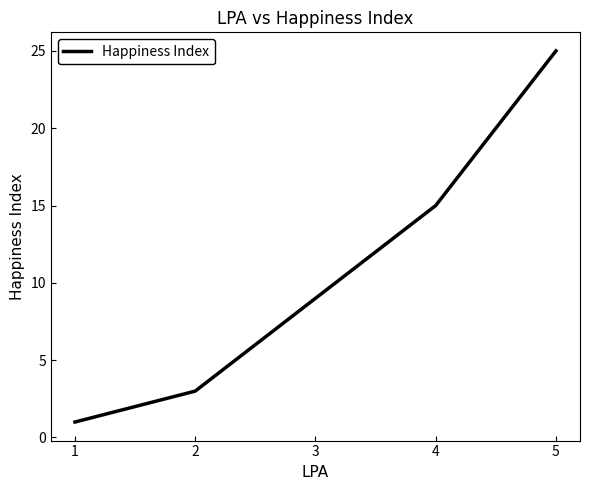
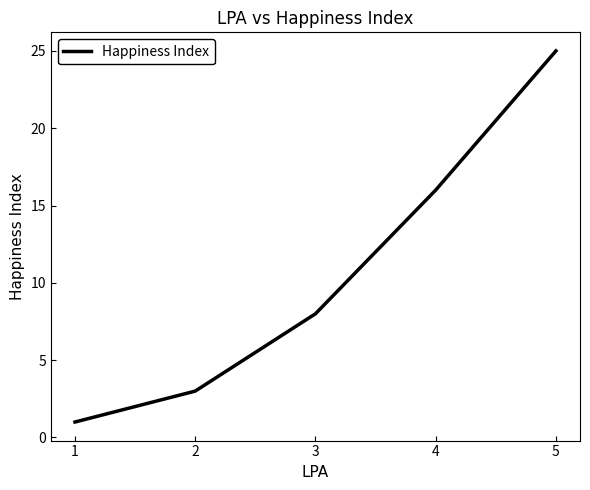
  {
    "1": 1,
    "2": 3,
-   "3": 9,
-   "4": 15,
+   "3": 8,
+   "4": 16,
    "5": 25
  }
